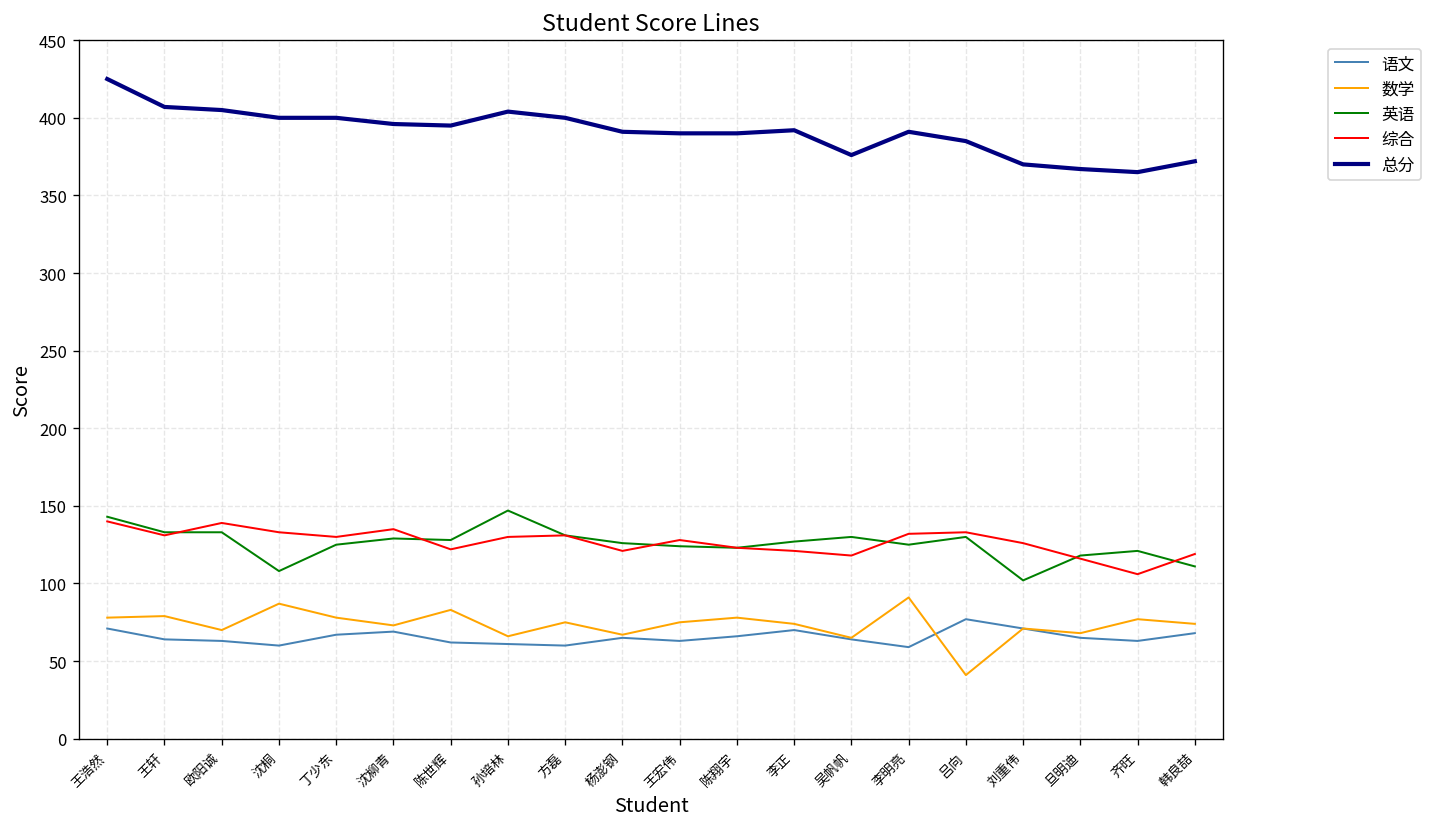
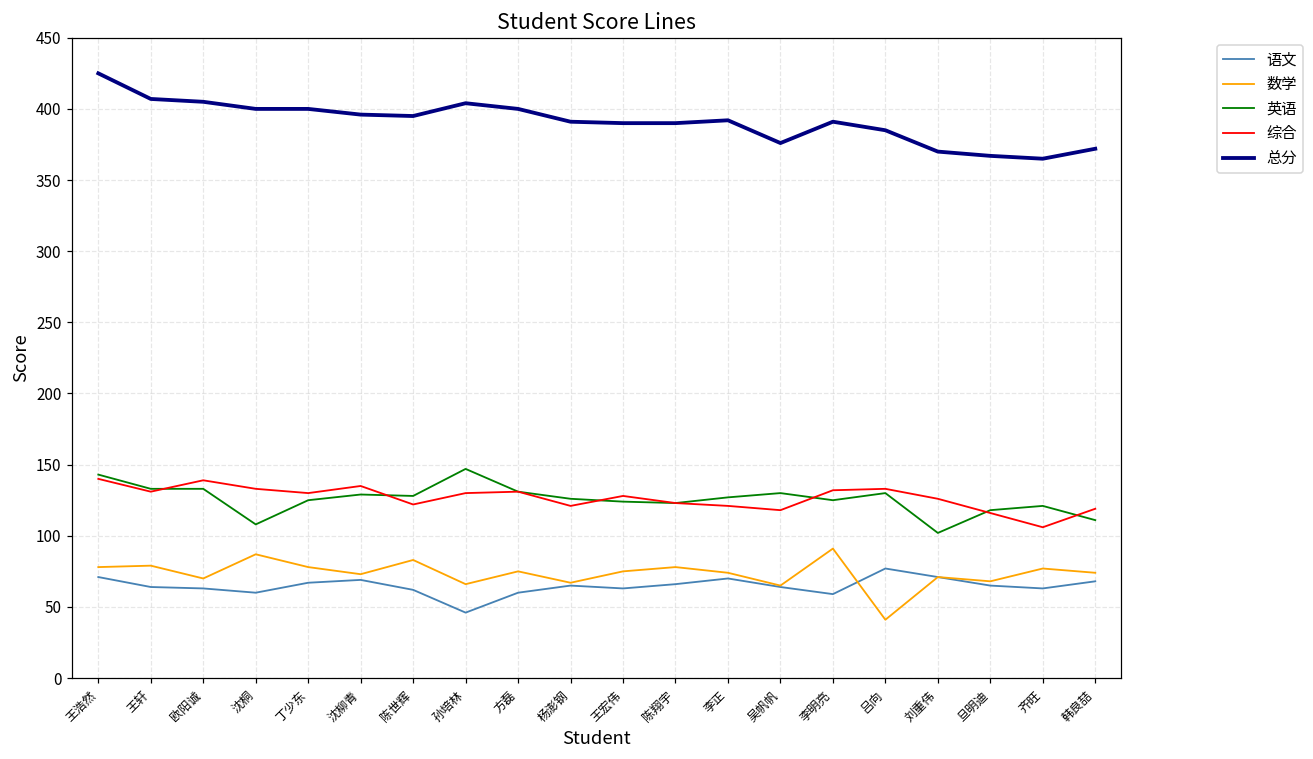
  {
    "语文": {
      "王浩然": 71,
      "王轩": 64,
      "欧阳诚": 63,
      "沈桐": 60,
      "丁少东": 67,
      "沈柳青": 69,
      "陈世辉": 62,
-     "孙培林": 61,
+     "孙培林": 46,
      "方磊": 60,
      "杨澎钢": 65,
      "王宏伟": 63,
      "陈翔宇": 66,
      "李正": 70,
      "李明亮": 59,
      "吕向": 77,
      "旦明迪": 65,
      "齐旺": 63,
      "韩良喆": 68
    },
    "数学": {
      "王浩然": 78,
      "王轩": 79,
      "欧阳诚": 70,
      "沈桐": 87,
      "丁少东": 78,
      "沈柳青": 73,
      "陈世辉": 83,
      "孙培林": 66,
      "方磊": 75,
      "杨澎钢": 67,
      "王宏伟": 75,
      "陈翔宇": 78,
      "李正": 74,
      "李明亮": 91,
      "吕向": 41,
      "旦明迪": 68,
      "齐旺": 77,
      "韩良喆": 74
    },
    "英语": {
      "王浩然": 143,
      "王轩": 133,
      "欧阳诚": 133,
      "沈桐": 108,
      "丁少东": 125,
      "沈柳青": 129,
      "陈世辉": 128,
      "孙培林": 147,
      "杨澎钢": 126,
      "王宏伟": 124,
      "李正": 127,
      "吴帆帆": 130,
      "李明亮": 125,
      "吕向": 130,
      "刘重伟": 102,
      "旦明迪": 118,
      "齐旺": 121,
      "韩良喆": 111
    },
    "综合": {
      "王浩然": 140,
      "王轩": 131,
      "欧阳诚": 139,
      "沈桐": 133,
      "丁少东": 130,
      "沈柳青": 135,
      "陈世辉": 122,
      "孙培林": 130,
      "杨澎钢": 121,
      "王宏伟": 128,
      "李正": 121,
      "吴帆帆": 118,
      "李明亮": 132,
      "吕向": 133,
      "刘重伟": 126,
      "旦明迪": 116,
      "齐旺": 106,
      "韩良喆": 119
    },
    "总分": {
      "王浩然": 425,
      "王轩": 407,
      "欧阳诚": 405,
      "沈桐": 400,
      "丁少东": 400,
      "沈柳青": 396,
      "陈世辉": 395,
      "孙培林": 404,
      "方磊": 400,
      "杨澎钢": 391,
      "王宏伟": 390,
      "陈翔宇": 390,
      "李正": 392,
      "吴帆帆": 376,
      "李明亮": 391,
      "吕向": 385,
      "刘重伟": 370,
      "旦明迪": 367,
      "齐旺": 365,
      "韩良喆": 372
    }
  }
